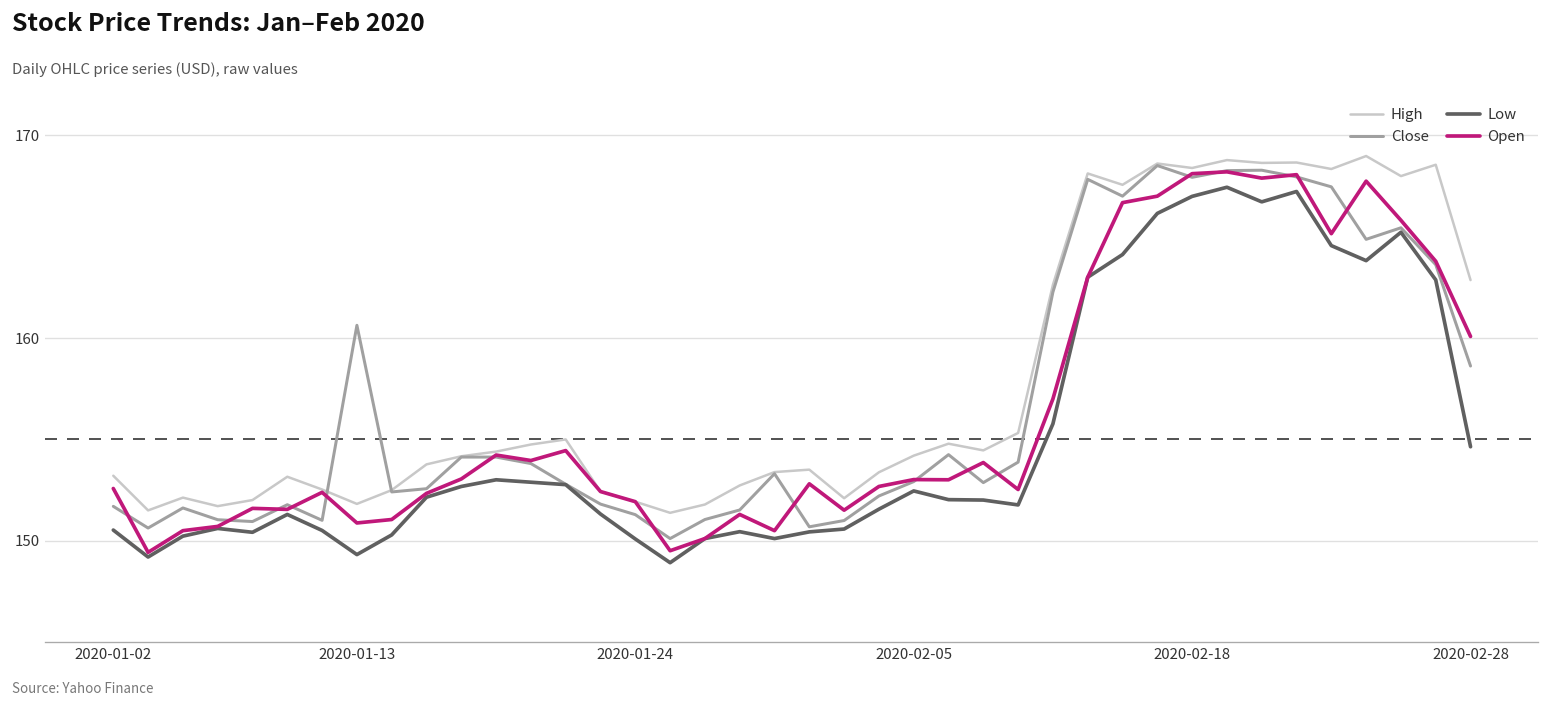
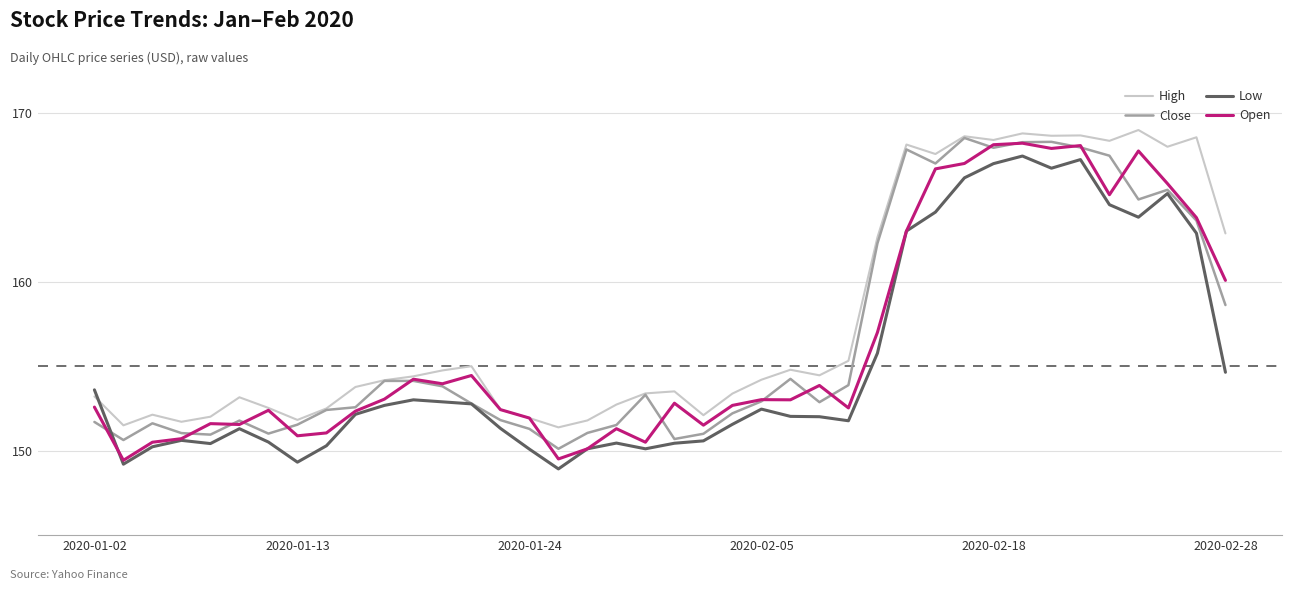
  {
    "High": {
      "2020-01-02": 153.2,
      "2020-01-13": 151.8,
      "2020-02-05": 154.2,
      "2020-02-18": 168.4,
      "2020-02-28": 162.9
    },
    "Close": {
      "2020-01-02": 151.7,
-     "2020-01-13": 160.6,
+     "2020-01-13": 151.5,
      "2020-01-24": 151.3,
      "2020-02-18": 167.9,
      "2020-02-28": 158.6
    },
    "Low": {
-     "2020-01-02": 150.5,
+     "2020-01-02": 153.6,
      "2020-01-13": 149.3,
      "2020-01-24": 150.1,
      "2020-02-05": 152.5,
      "2020-02-18": 167.0,
      "2020-02-28": 154.6
    },
    "Open": {
      "2020-01-02": 152.6,
      "2020-01-13": 150.9,
      "2020-02-18": 168.1,
      "2020-02-28": 160.1
    }
  }
